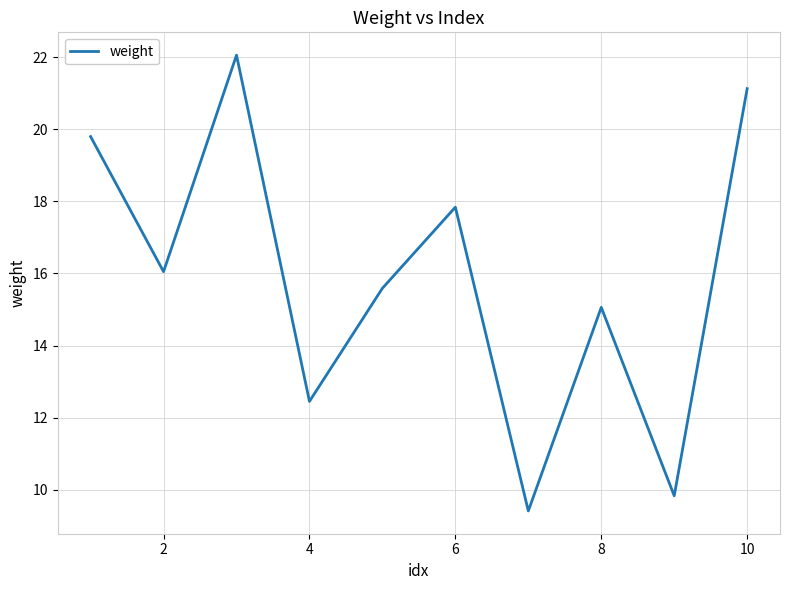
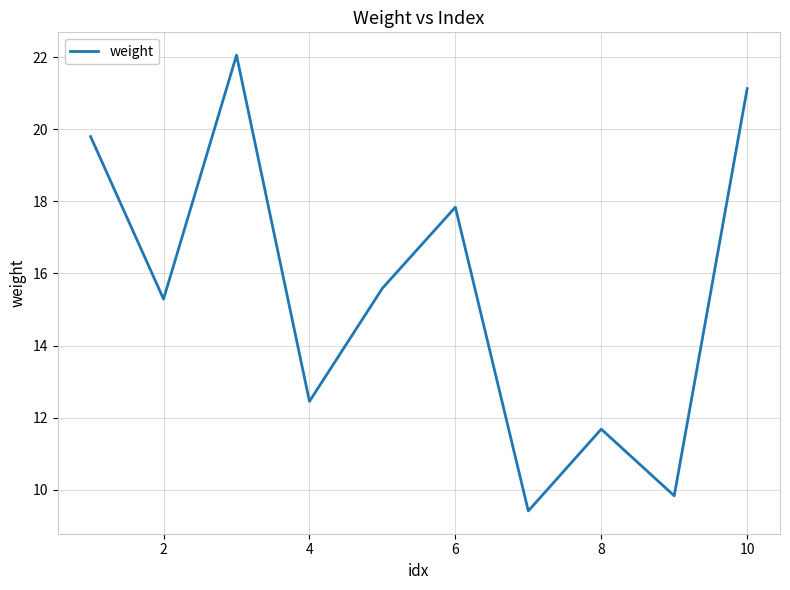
  {
-   "2": 16.1,
+   "2": 15.3,
    "4": 12.5,
    "6": 17.8,
-   "8": 15.1,
+   "8": 11.7,
    "10": 21.1
  }
